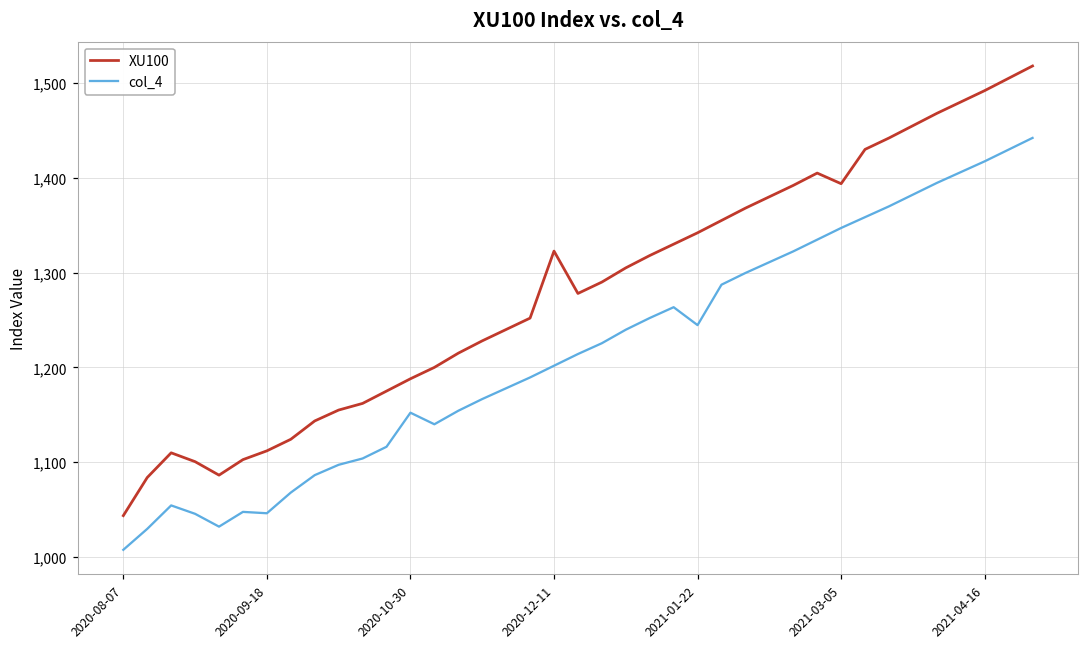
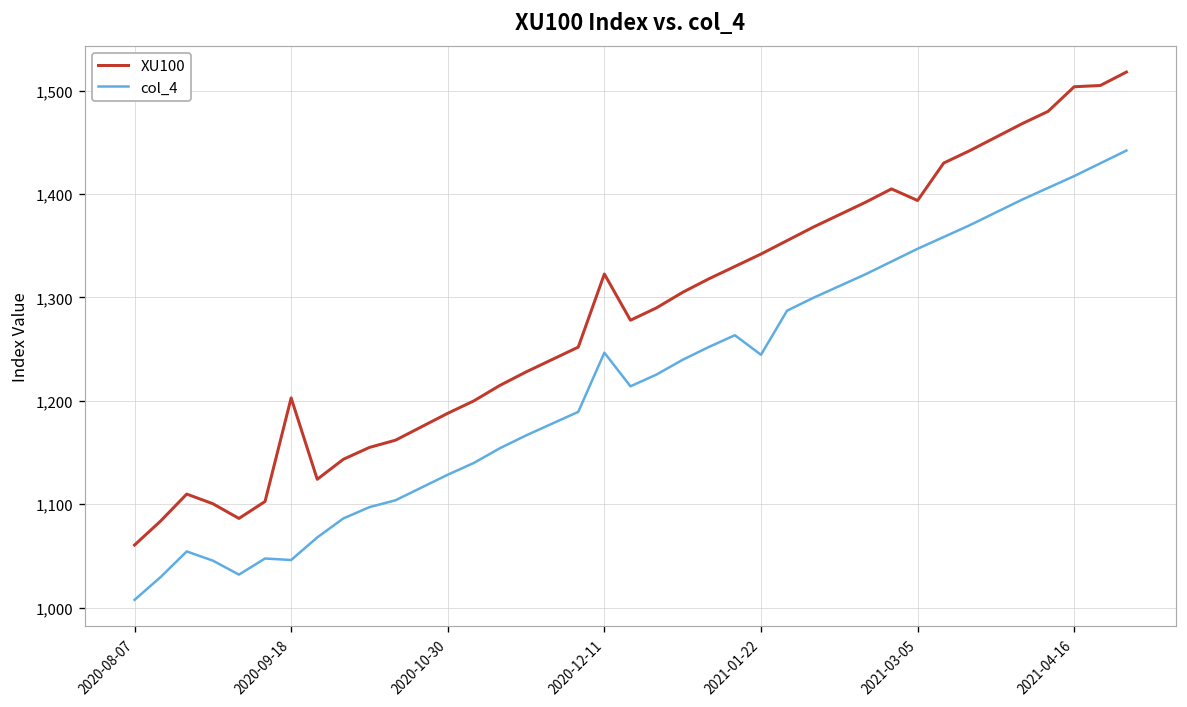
  {
    "XU100": {
-     "2020-08-07": "1,040",
-     "2020-09-18": "1,110",
+     "2020-08-07": "1,060",
+     "2020-09-18": "1,200",
      "2020-10-30": "1,190",
      "2020-12-11": "1,320",
      "2021-01-22": "1,340",
      "2021-03-05": "1,390",
-     "2021-04-16": "1,490"
+     "2021-04-16": "1,500"
    },
    "col_4": {
      "2020-08-07": "1,010",
      "2020-09-18": "1,050",
-     "2020-10-30": "1,150",
-     "2020-12-11": "1,200",
+     "2020-10-30": "1,130",
+     "2020-12-11": "1,250",
      "2021-01-22": "1,240",
      "2021-03-05": "1,350",
      "2021-04-16": "1,420"
    }
  }
